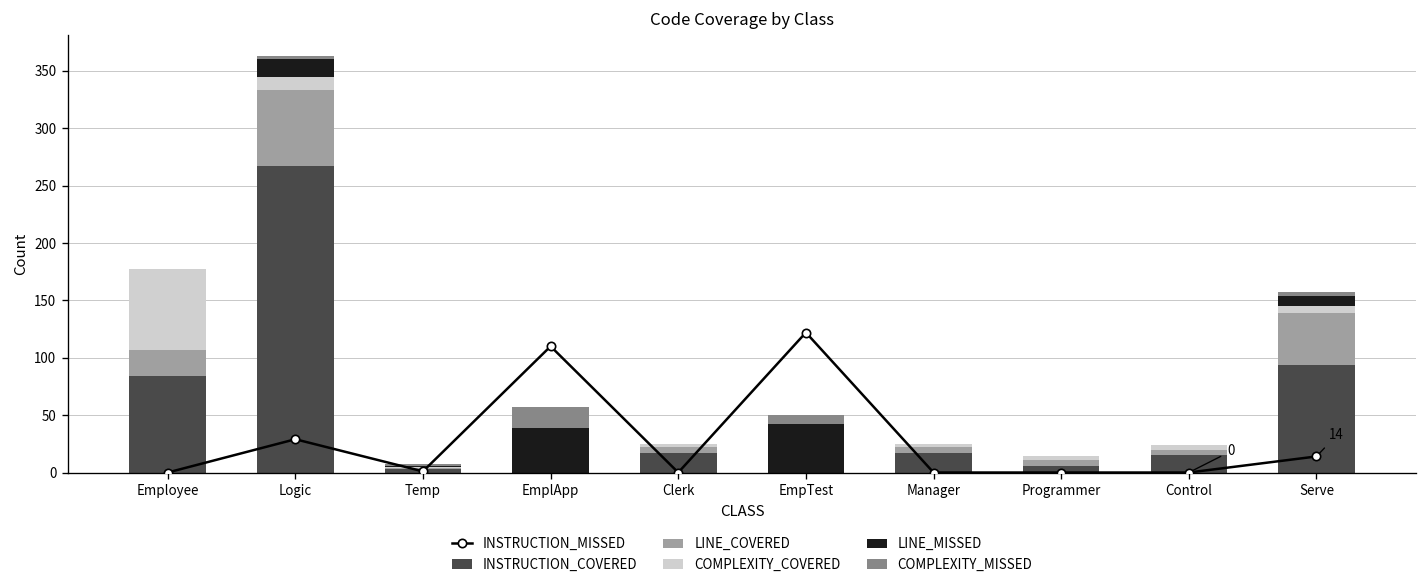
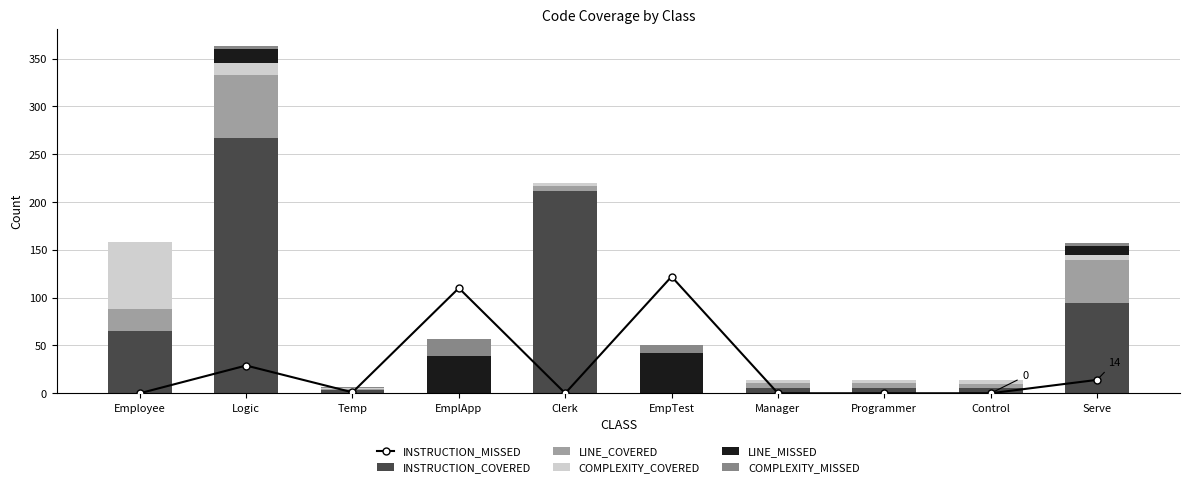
  {
    "INSTRUCTION_COVERED": {
-     "Employee": 80,
+     "Employee": 70,
      "Logic": 270,
      "Temp": 0,
      "EmplApp": 0,
-     "Clerk": 20,
+     "Clerk": 210,
      "EmpTest": 0,
-     "Manager": 20,
+     "Manager": 10,
      "Programmer": 10,
-     "Control": 20
+     "Control": 10
    },
    "COMPLEXITY_COVERED": {
      "Employee": 70,
      "Logic": 10,
      "EmplApp": 0,
      "Clerk": 0,
      "EmpTest": 0,
      "Manager": 0,
      "Programmer": 0,
      "Control": 0,
      "Serve": 10
    }
  }
